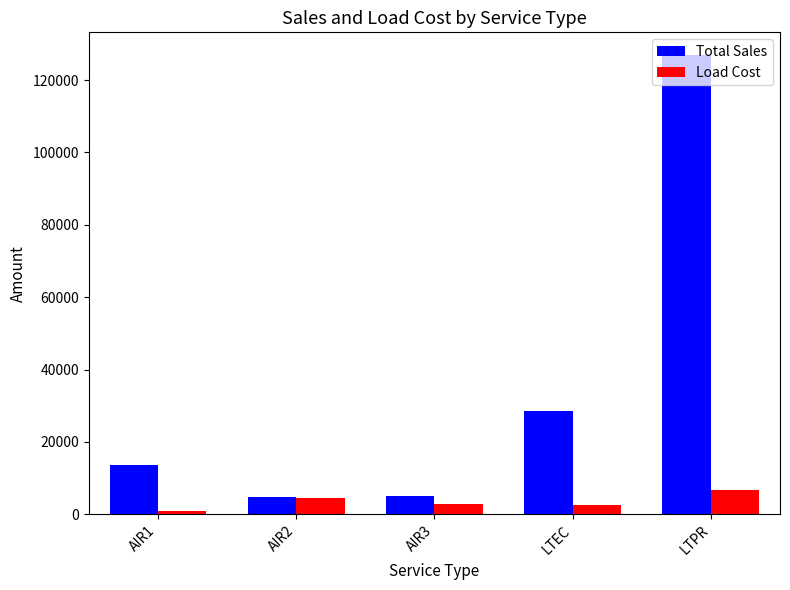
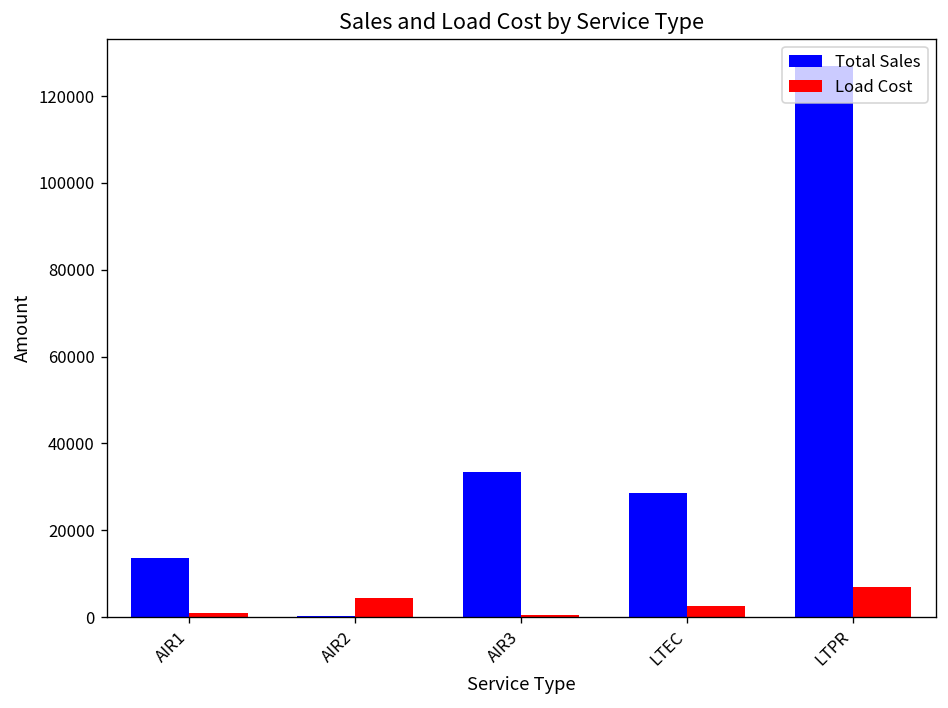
  {
    "Total Sales": {
      "AIR1": 14000,
-     "AIR2": 5000,
-     "AIR3": 5000,
+     "AIR2": 0,
+     "AIR3": 34000,
      "LTEC": 29000
    },
    "Load Cost": {
      "AIR1": 1000,
      "AIR2": 4000,
-     "AIR3": 3000,
+     "AIR3": 1000,
      "LTEC": 3000,
      "LTPR": 7000
    }
  }
